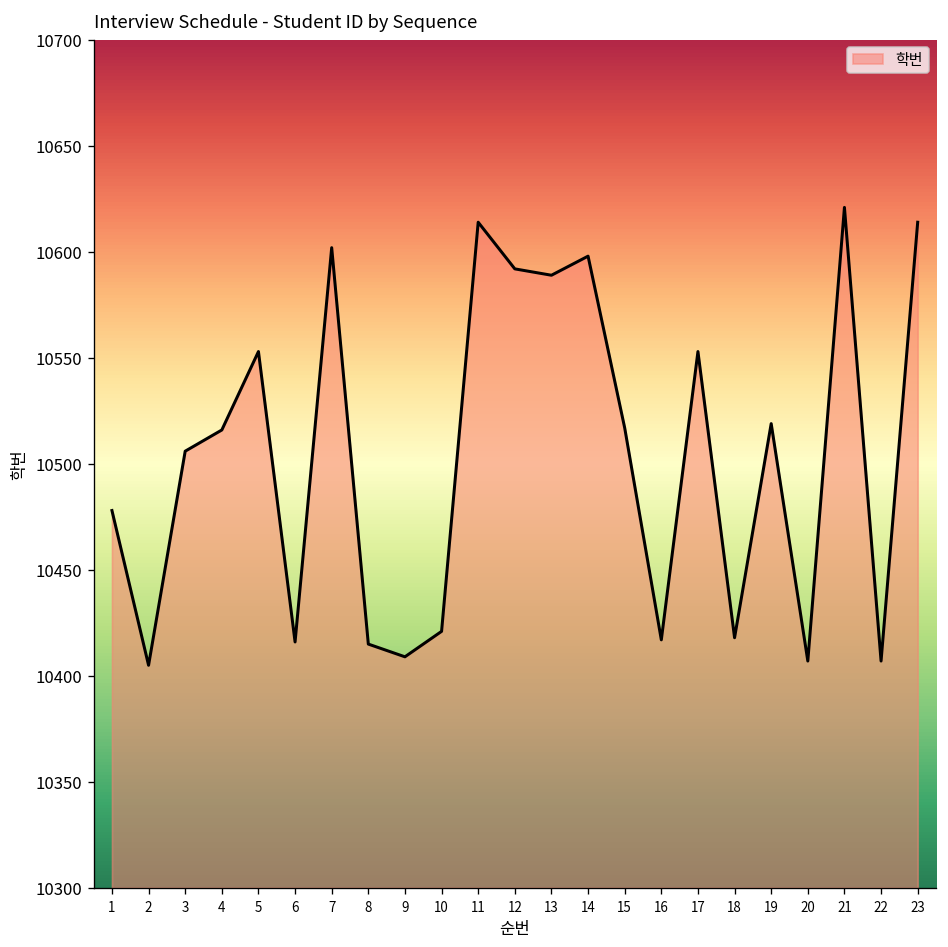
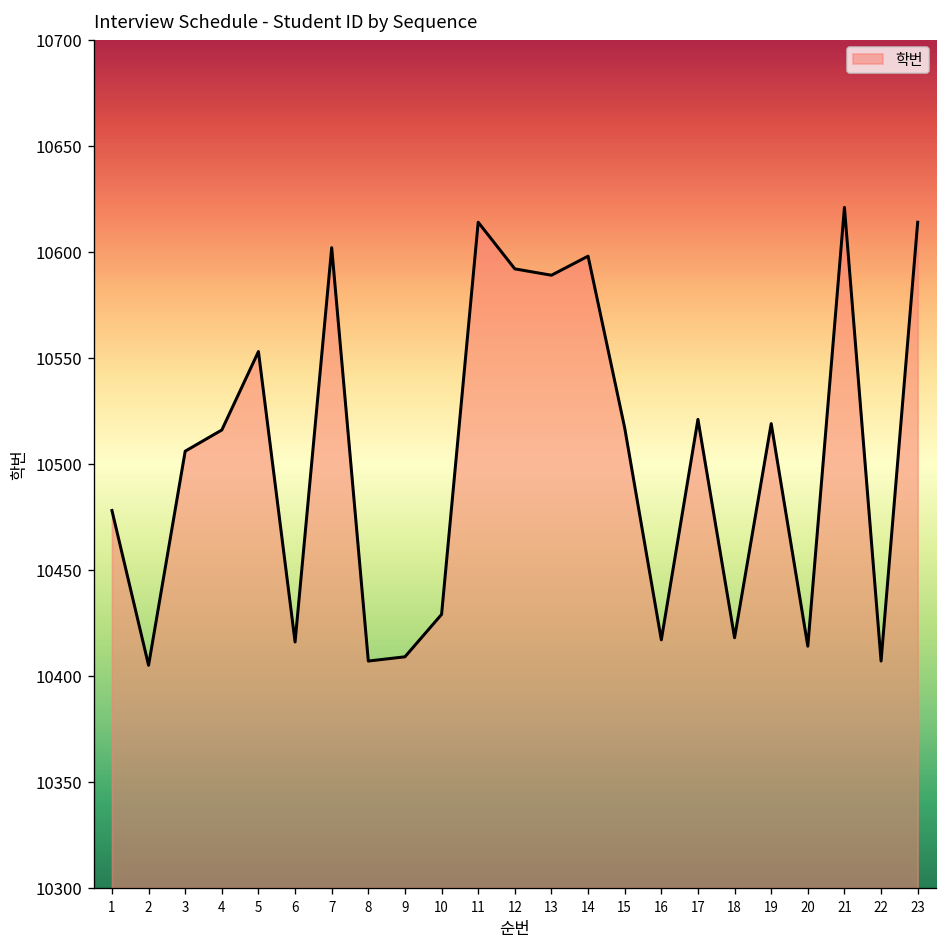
  {
    "1": 10478,
    "2": 10405,
    "3": 10506,
    "4": 10516,
    "5": 10553,
    "6": 10416,
    "7": 10602,
-   "8": 10415,
+   "8": 10407,
    "9": 10409,
-   "10": 10421,
+   "10": 10429,
    "11": 10614,
    "12": 10592,
    "13": 10589,
    "14": 10598,
    "15": 10517,
    "16": 10417,
-   "17": 10553,
+   "17": 10521,
    "18": 10418,
    "19": 10519,
-   "20": 10407,
+   "20": 10414,
    "21": 10621,
    "22": 10407,
    "23": 10614
  }
